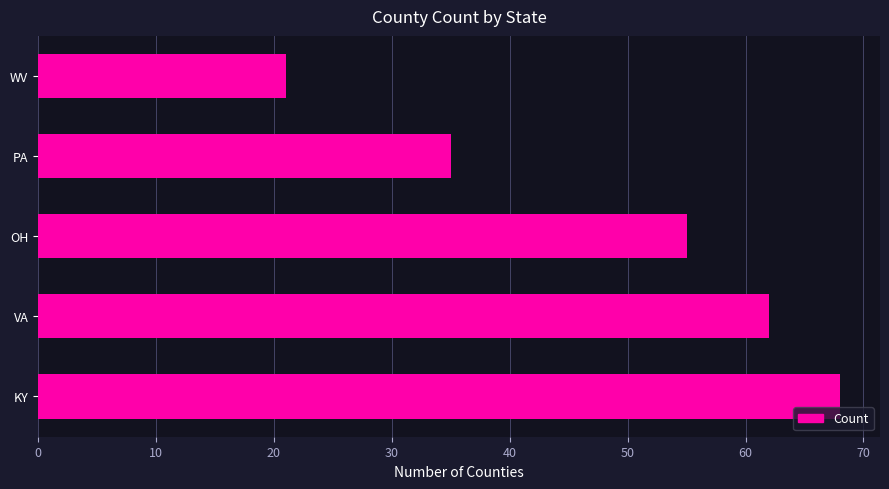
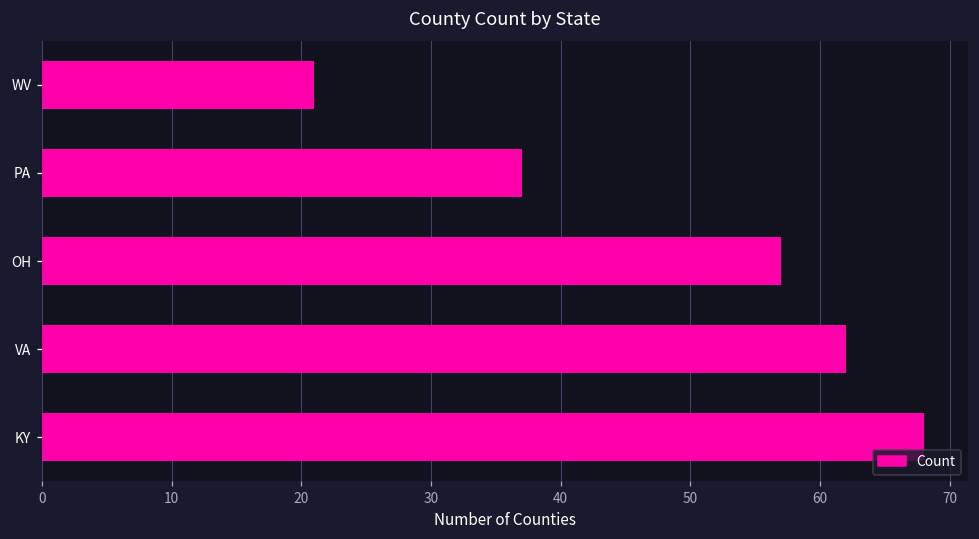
  {
    "WV": 21,
-   "PA": 35,
-   "OH": 55,
+   "PA": 37,
+   "OH": 57,
    "VA": 62,
    "KY": 68
  }
